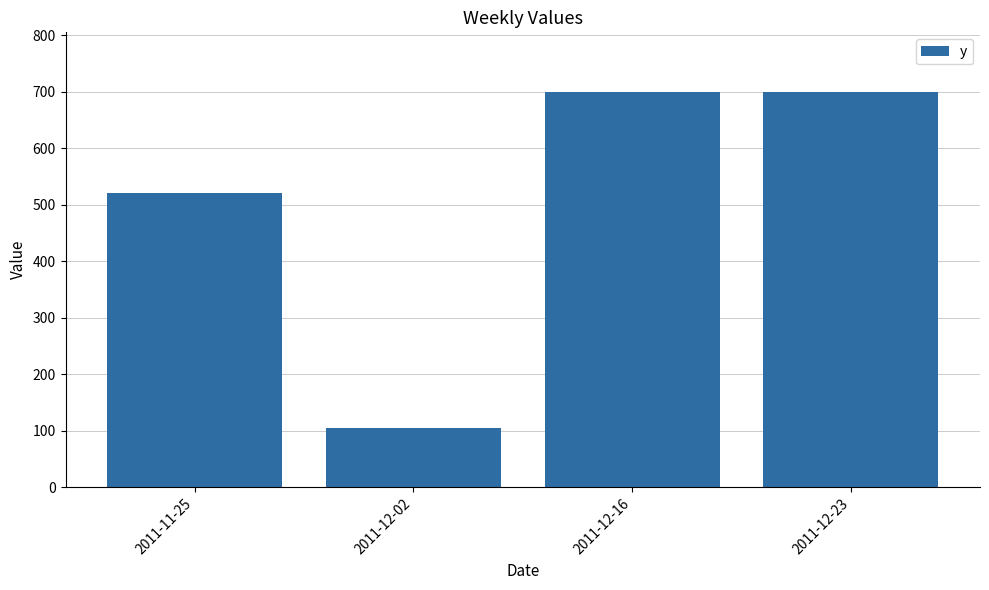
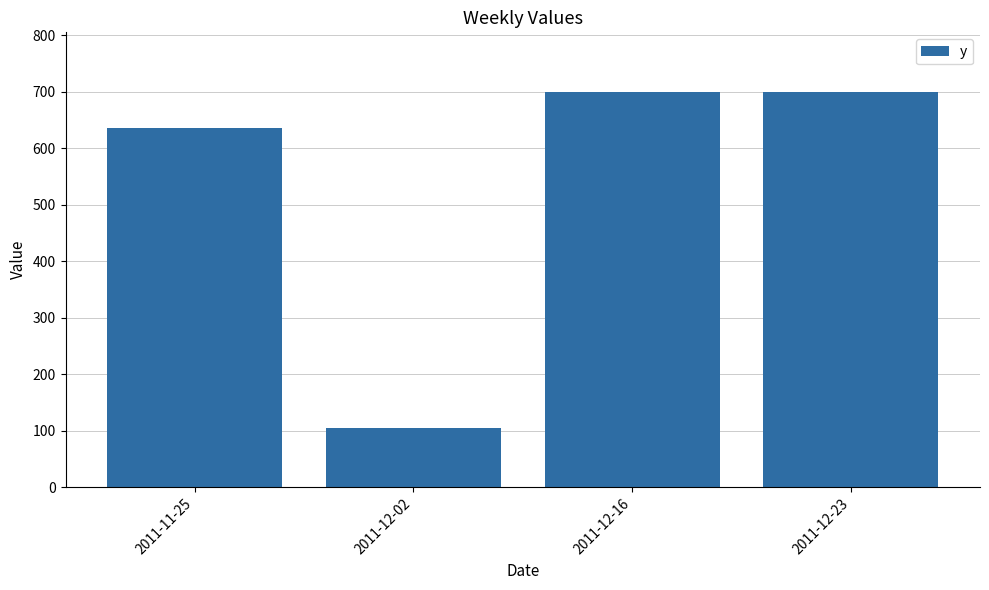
  {
-   "2011-11-25": 520,
+   "2011-11-25": 640,
    "2011-12-02": 110,
    "2011-12-16": 700,
    "2011-12-23": 700
  }
